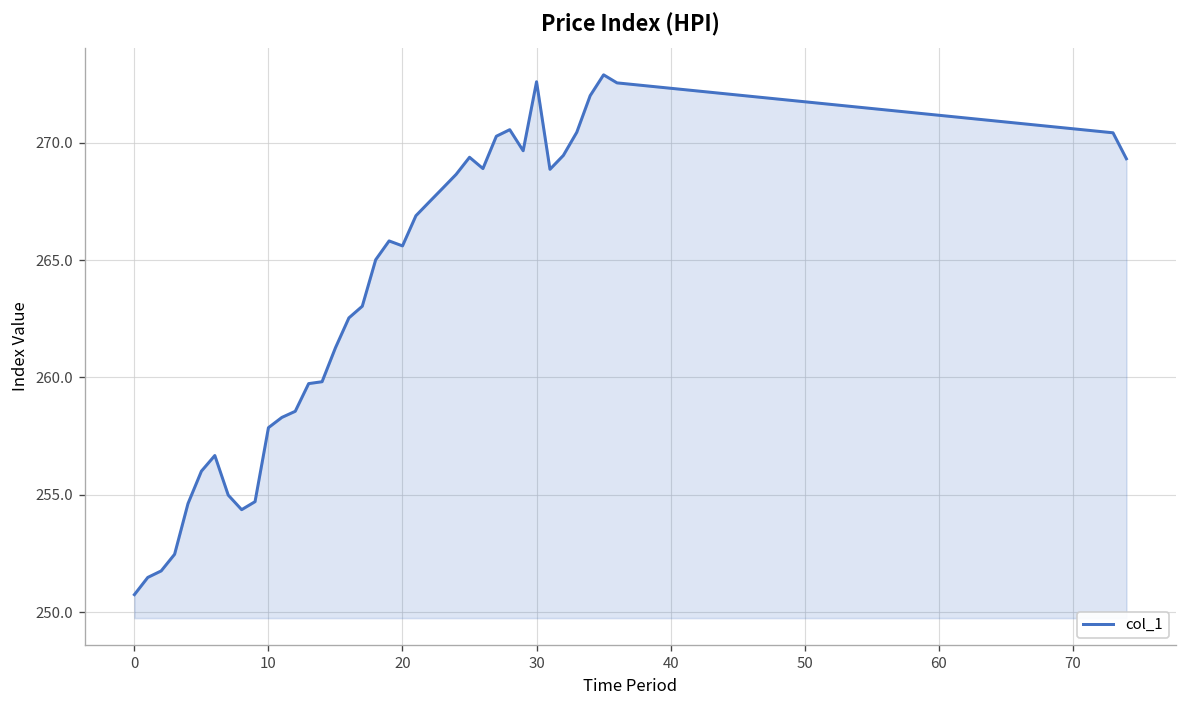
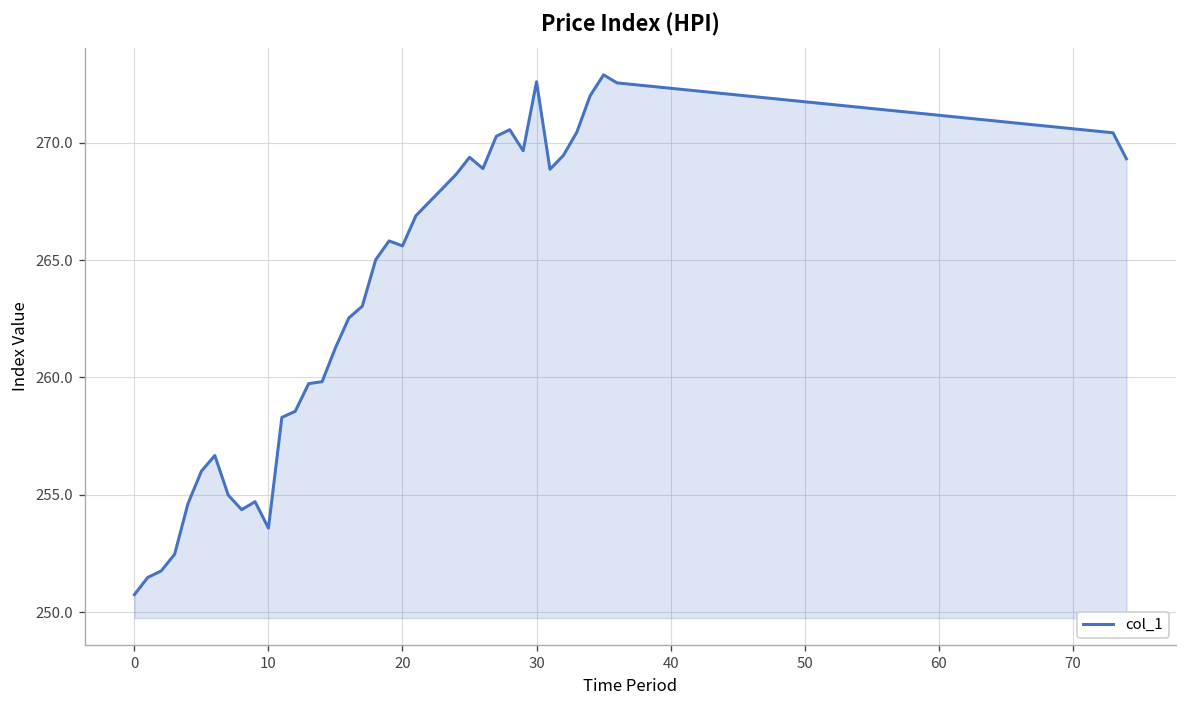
  {
    "0": 250.7,
-   "10": 257.9,
+   "10": 253.6,
    "20": 265.6,
    "30": 272.6
  }
